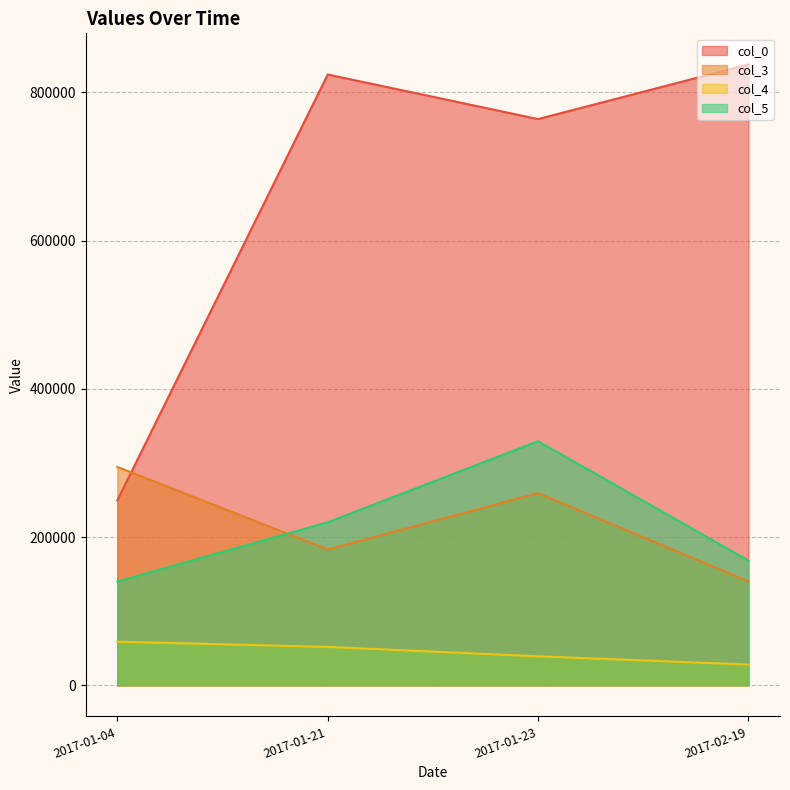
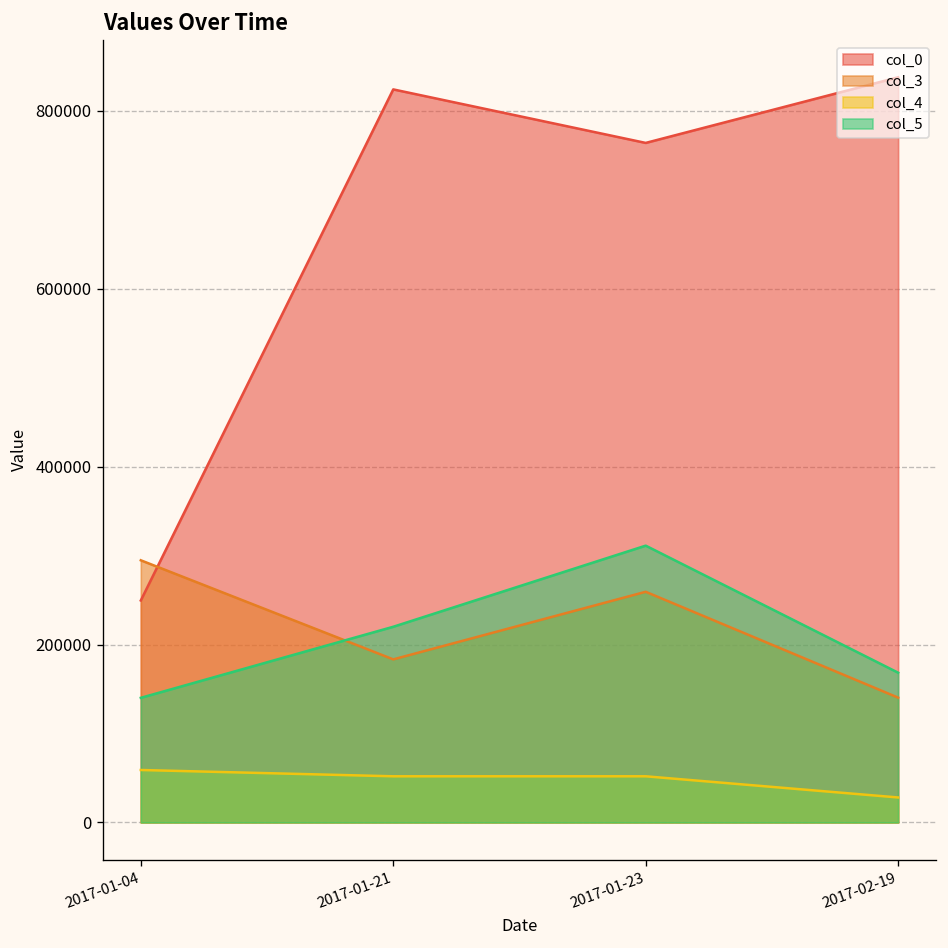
  {
    "col_4": {
      "2017-01-04": 60000,
      "2017-01-21": 50000,
-     "2017-01-23": 40000,
+     "2017-01-23": 50000,
      "2017-02-19": 30000
    },
    "col_5": {
      "2017-01-04": 140000,
      "2017-01-21": 220000,
-     "2017-01-23": 330000,
+     "2017-01-23": 310000,
      "2017-02-19": 170000
    }
  }
